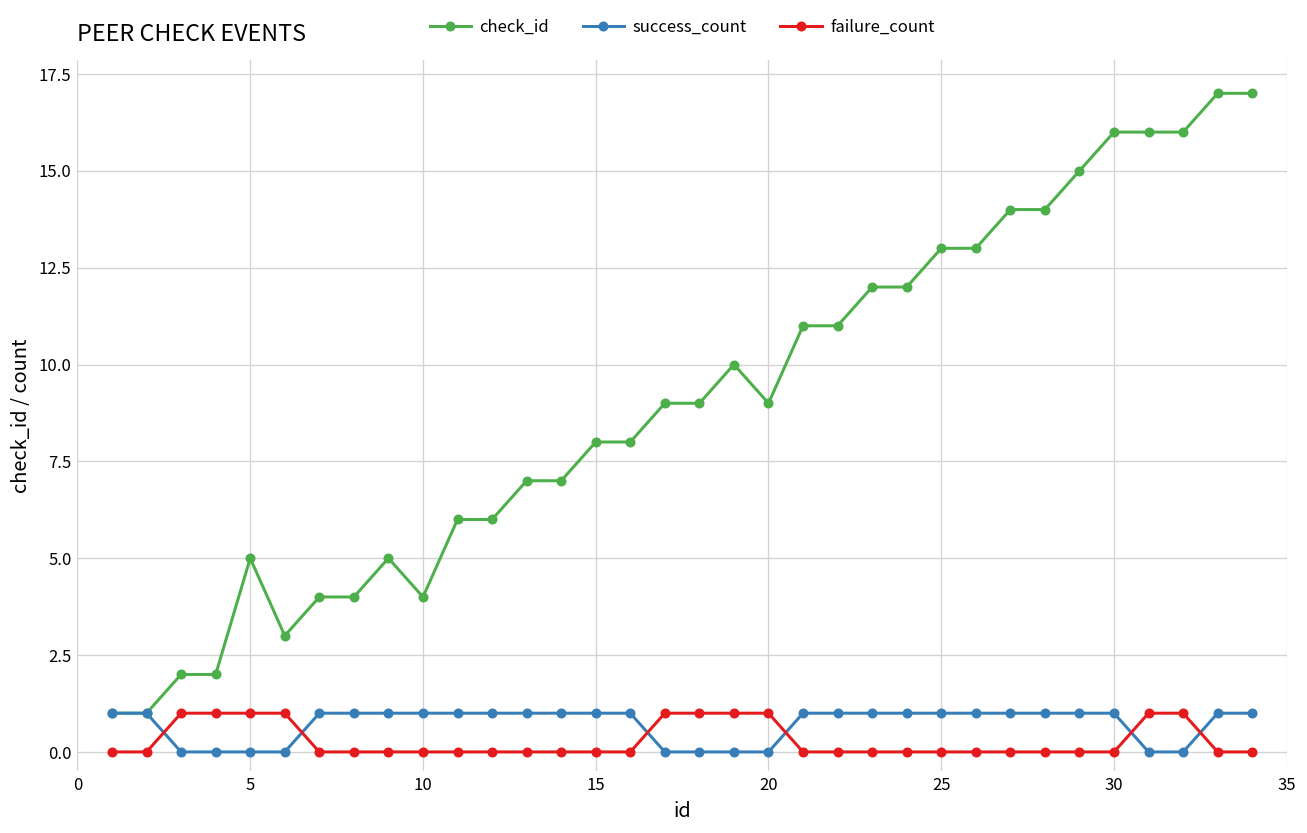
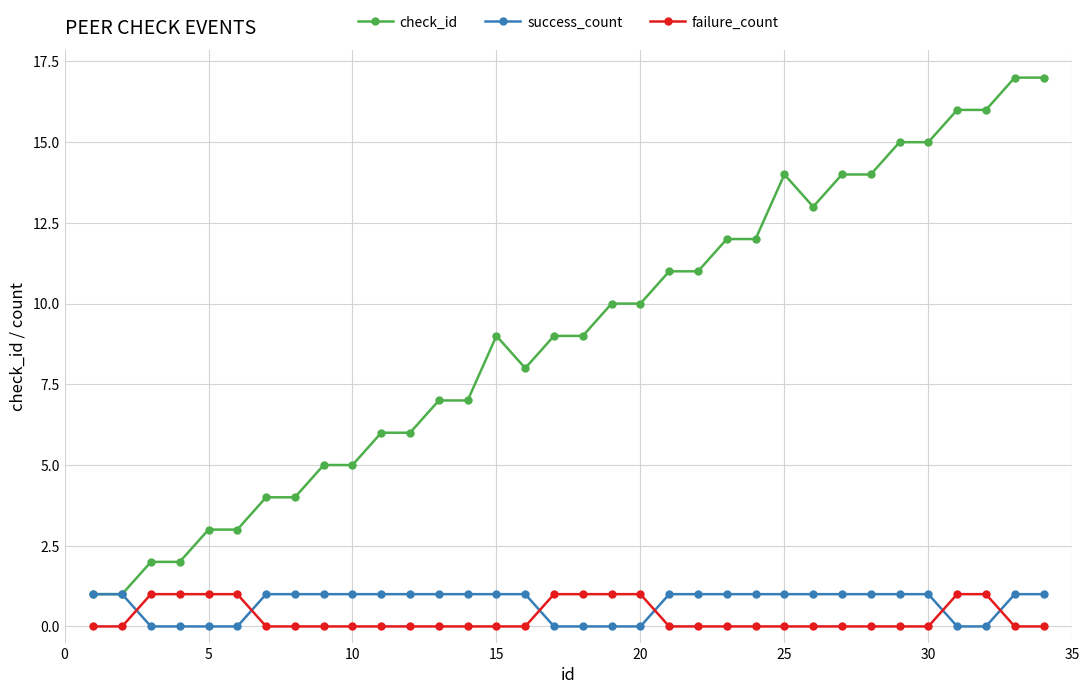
  {
    "check_id": {
-     "5": 5,
-     "10": 4,
-     "15": 8,
-     "20": 9,
-     "25": 13,
-     "30": 16
+     "5": 3,
+     "10": 5,
+     "15": 9,
+     "20": 10,
+     "25": 14,
+     "30": 15
    },
    "success_count": {
      "5": 0,
      "10": 1,
      "15": 1,
      "20": 0,
      "25": 1,
      "30": 1
    },
    "failure_count": {
      "5": 1,
      "10": 0,
      "15": 0,
      "20": 1,
      "25": 0,
      "30": 0
    }
  }
